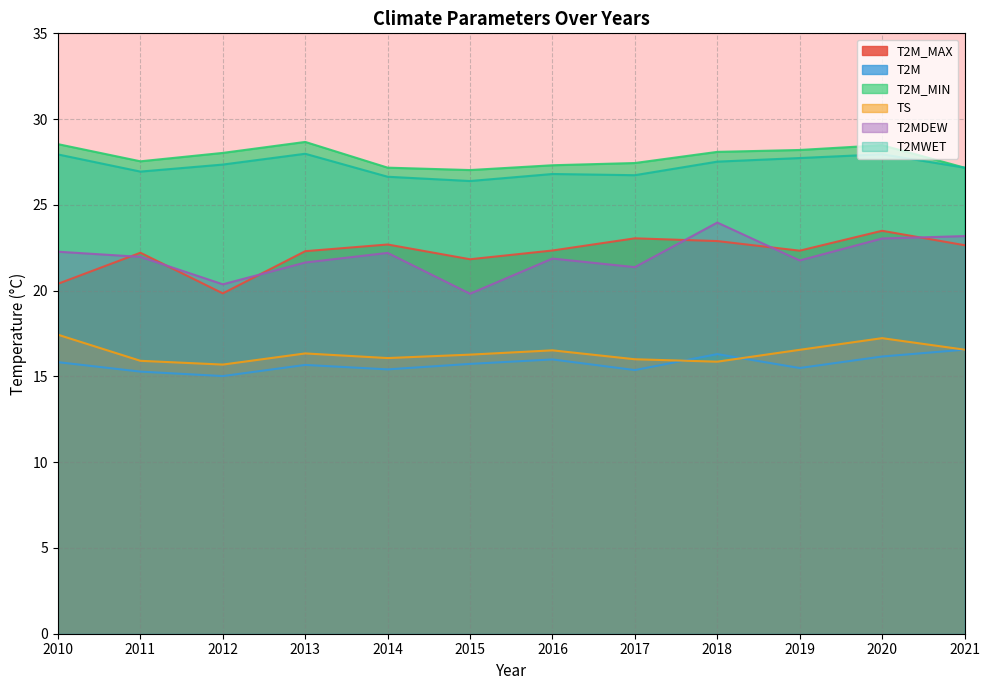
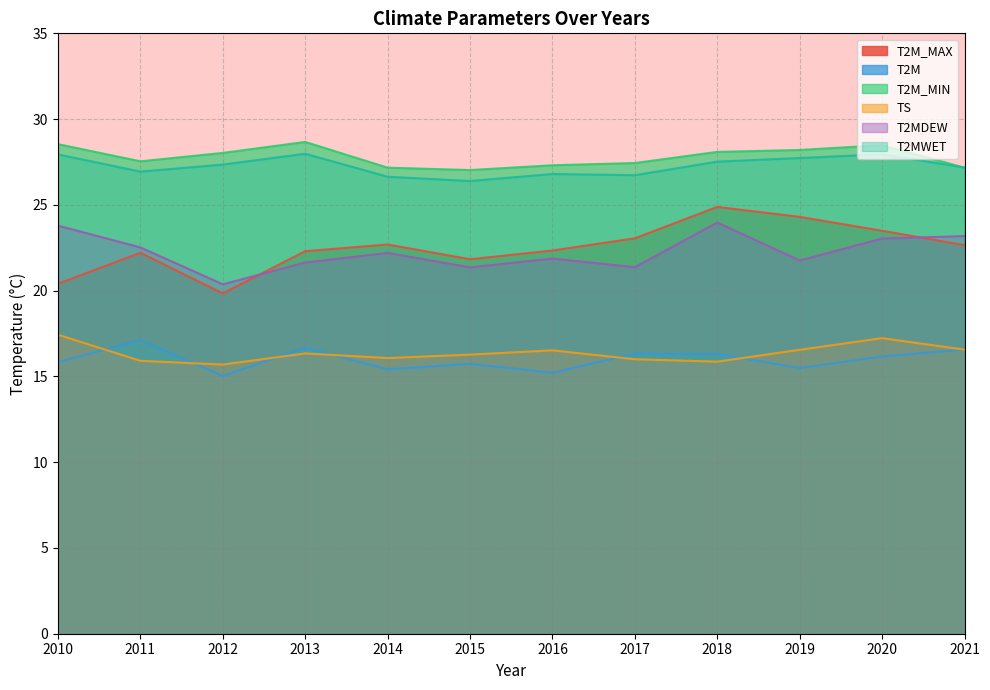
  {
    "T2M_MAX": {
      "2010": 20.4,
      "2011": 22.2,
      "2012": 19.8,
      "2013": 22.3,
      "2014": 22.7,
      "2015": 21.8,
      "2016": 22.3,
      "2017": 23.1,
-     "2018": 22.9,
-     "2019": 22.3,
+     "2018": 24.9,
+     "2019": 24.3,
      "2020": 23.5,
      "2021": 22.7
    },
    "T2M": {
      "2010": 15.8,
-     "2011": 15.3,
+     "2011": 17.1,
      "2012": 15.0,
-     "2013": 15.7,
+     "2013": 16.7,
      "2014": 15.4,
      "2015": 15.7,
-     "2016": 16.0,
-     "2017": 15.4,
+     "2016": 15.2,
+     "2017": 16.3,
      "2018": 16.3,
      "2019": 15.5,
      "2020": 16.2
    },
    "TS": {
      "2010": 17.4,
      "2011": 15.9,
      "2012": 15.7,
      "2013": 16.3,
      "2014": 16.1,
      "2015": 16.3,
      "2016": 16.5,
      "2017": 16.0,
      "2018": 15.9,
      "2019": 16.6,
      "2020": 17.2
    },
    "T2MDEW": {
-     "2010": 22.3,
-     "2011": 22.0,
+     "2010": 23.8,
+     "2011": 22.5,
      "2012": 20.4,
      "2013": 21.6,
      "2014": 22.2,
-     "2015": 19.8,
+     "2015": 21.4,
      "2016": 21.9,
      "2017": 21.4,
      "2018": 24.0,
      "2019": 21.8,
      "2020": 23.0,
      "2021": 23.2
    }
  }
